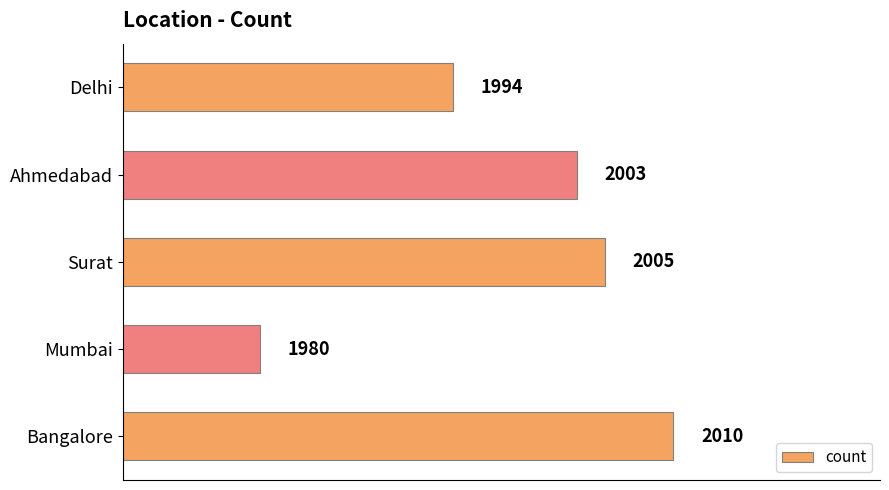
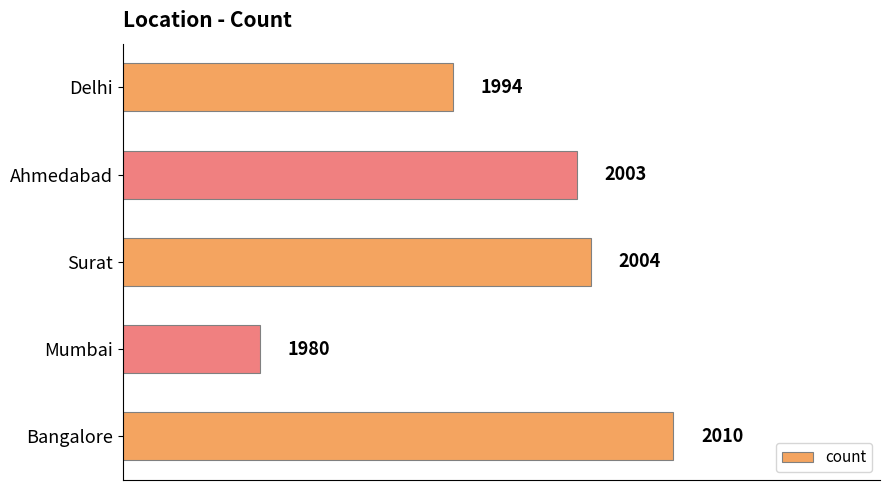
  {
-   "Surat": 2005
+   "Surat": 2004
  }
